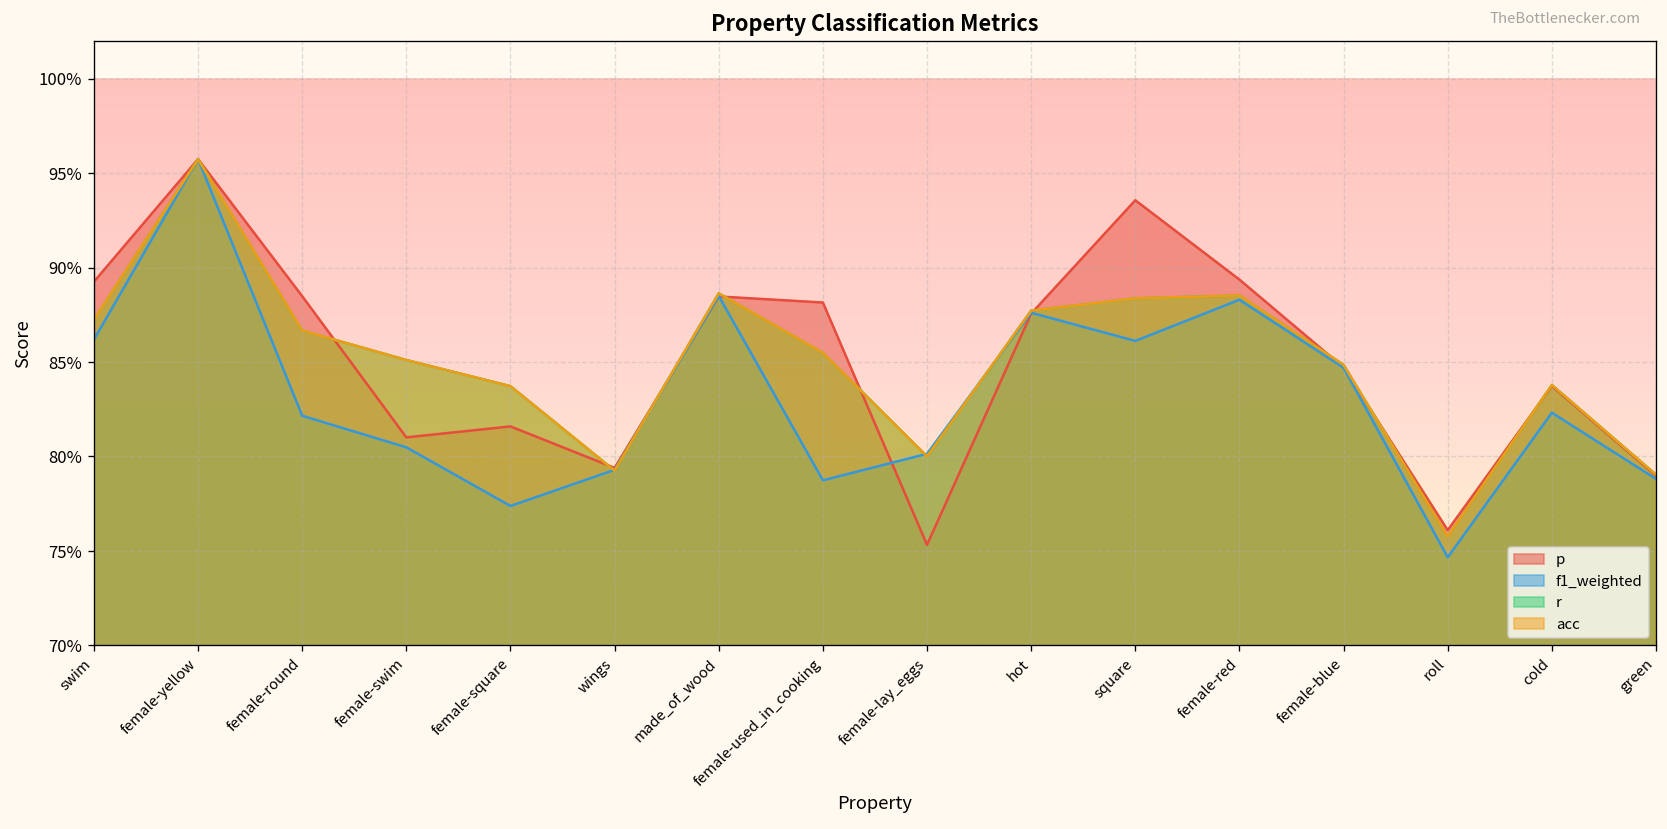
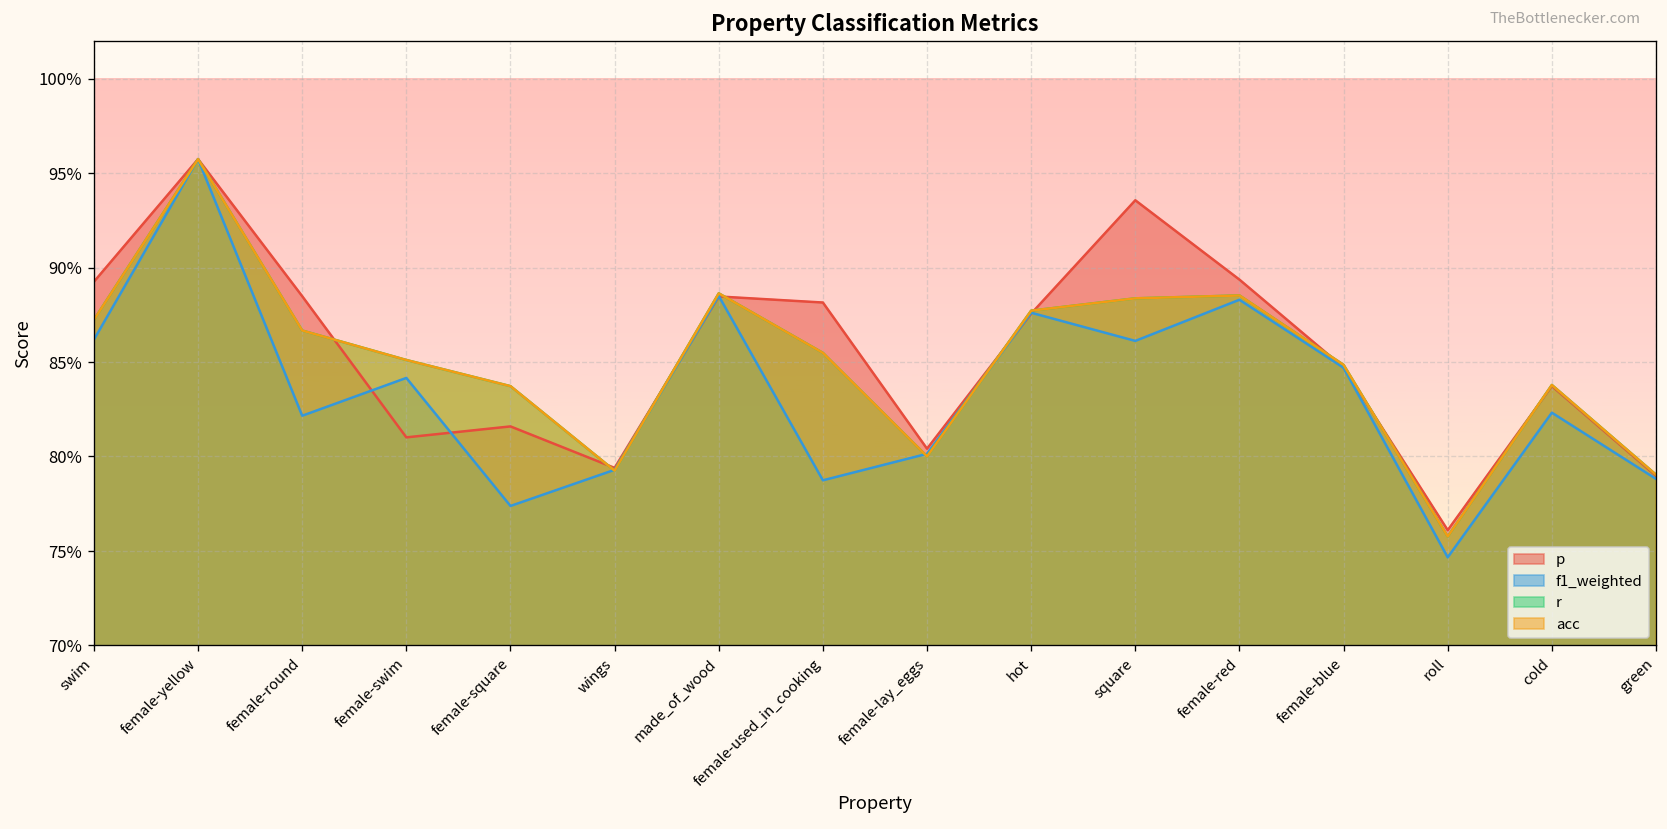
  {
    "p": {
      "swim": "89.2%",
      "female-round": "88.5%",
      "female-swim": "81.0%",
      "female-square": "81.6%",
      "female-used_in_cooking": "88.2%",
-     "female-lay_eggs": "75.3%",
+     "female-lay_eggs": "80.4%",
      "square": "93.6%",
      "female-red": "89.4%",
      "roll": "76.1%"
    },
    "f1_weighted": {
      "swim": "86.2%",
      "female-round": "82.2%",
-     "female-swim": "80.5%",
+     "female-swim": "84.2%",
      "female-square": "77.4%",
      "female-used_in_cooking": "78.7%",
      "square": "86.1%",
      "female-red": "88.3%",
      "roll": "74.7%",
      "cold": "82.3%",
      "green": "78.8%"
    },
    "acc": {
      "swim": "87.2%",
      "female-round": "86.7%",
      "female-swim": "85.1%",
      "female-square": "83.7%",
      "female-used_in_cooking": "85.5%",
      "square": "88.4%",
      "female-red": "88.5%",
      "roll": "75.8%"
    }
  }
